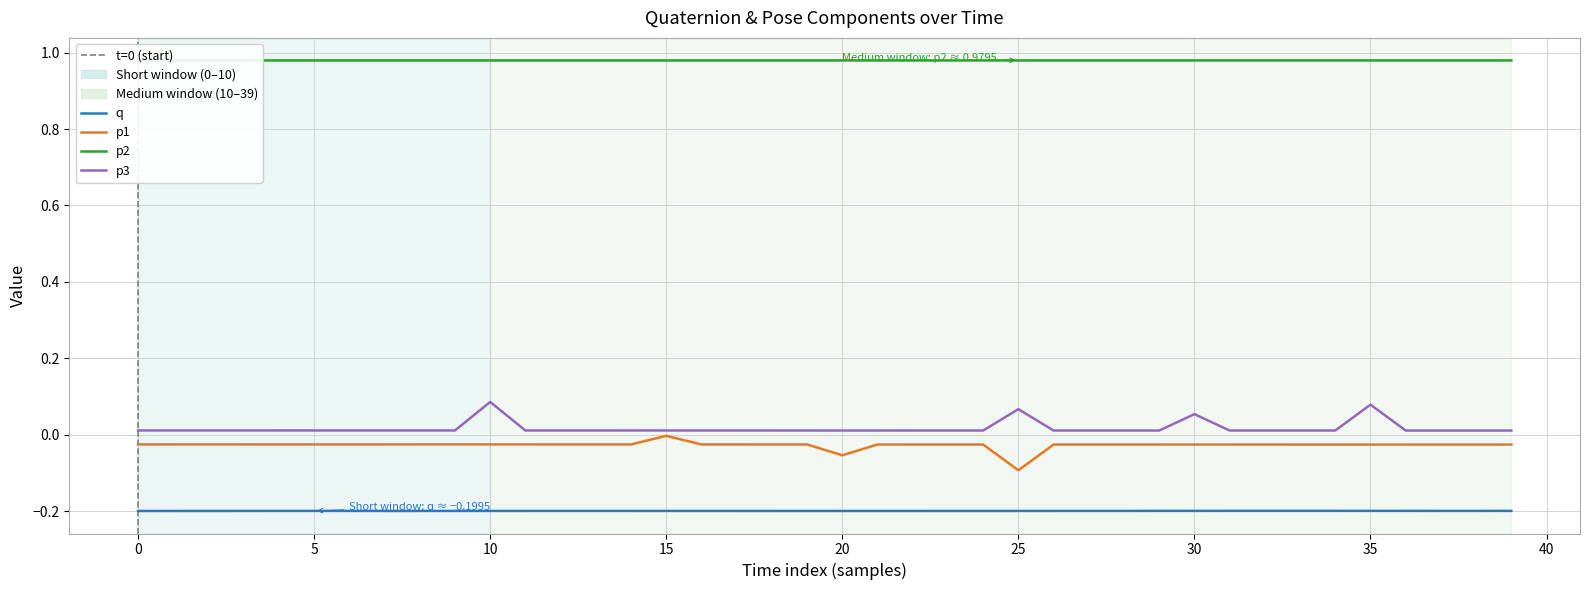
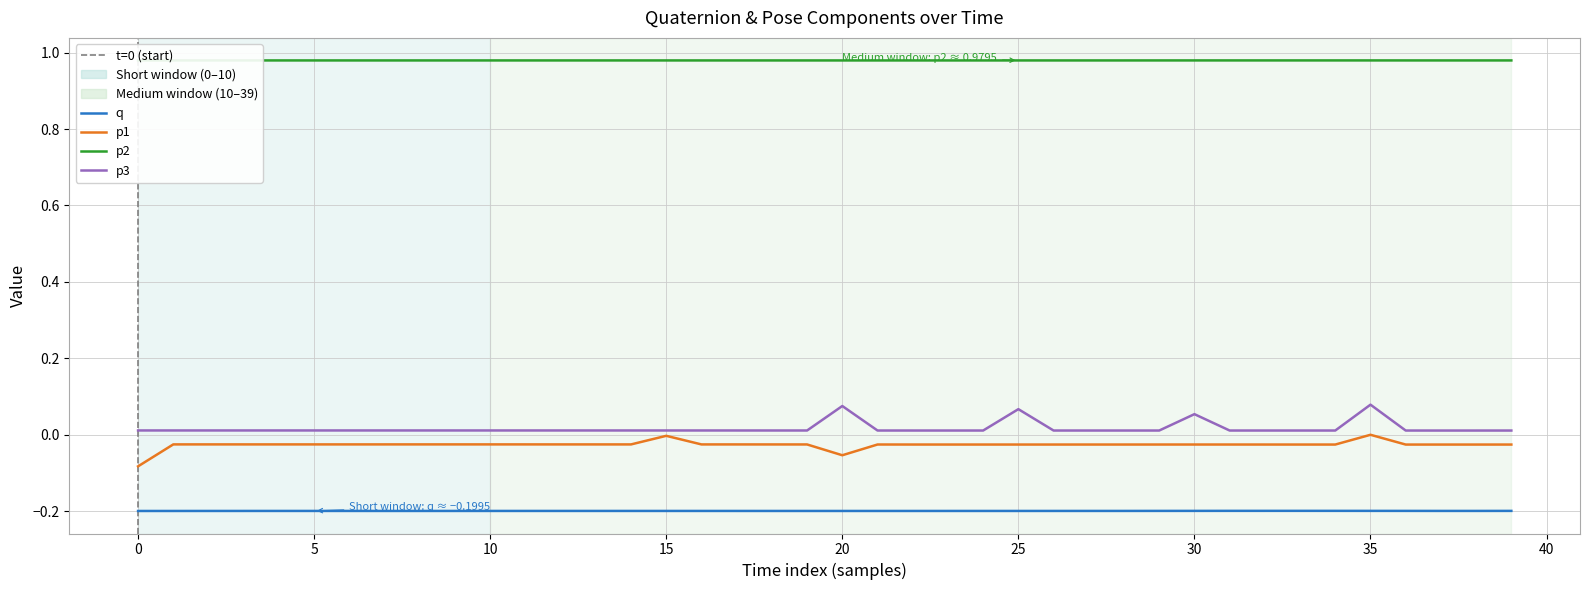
  {
    "q": {
      "0": -0.20,
      "5": -0.20,
      "15": -0.20,
      "20": -0.20,
      "25": -0.20,
      "30": -0.20,
      "35": -0.20
    },
    "p1": {
-     "0": -0.03,
+     "0": -0.08,
      "5": -0.03,
      "10": -0.03,
      "15": 0.00,
      "20": -0.05,
-     "25": -0.09,
+     "25": -0.03,
      "30": -0.03,
-     "35": -0.03
+     "35": 0.00
    },
    "p2": {
      "5": 0.98,
      "10": 0.98,
      "15": 0.98,
      "25": 0.98,
      "30": 0.98,
      "35": 0.98
    },
    "p3": {
      "0": 0.01,
      "5": 0.01,
-     "10": 0.09,
+     "10": 0.01,
      "15": 0.01,
-     "20": 0.01,
+     "20": 0.08,
      "25": 0.07,
      "30": 0.05,
      "35": 0.08
    }
  }
